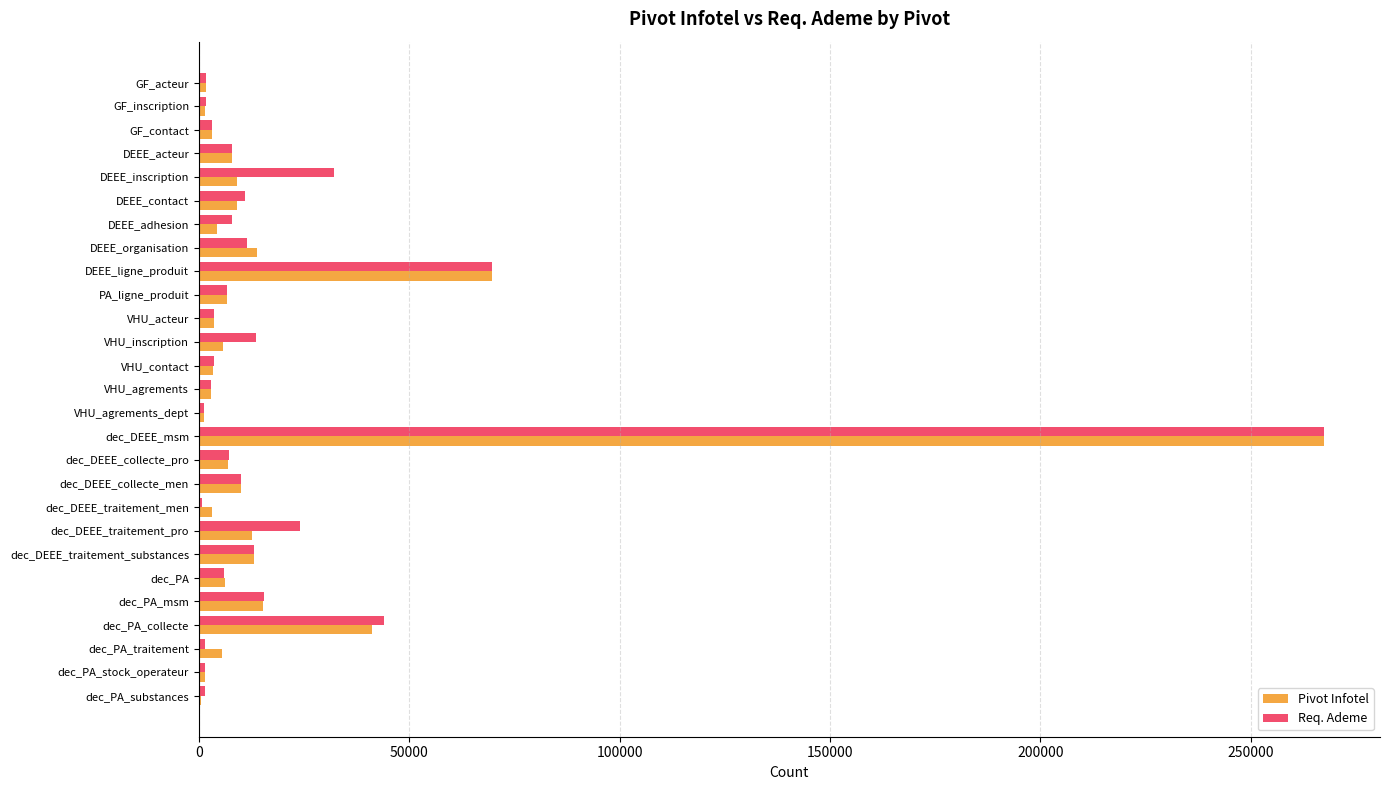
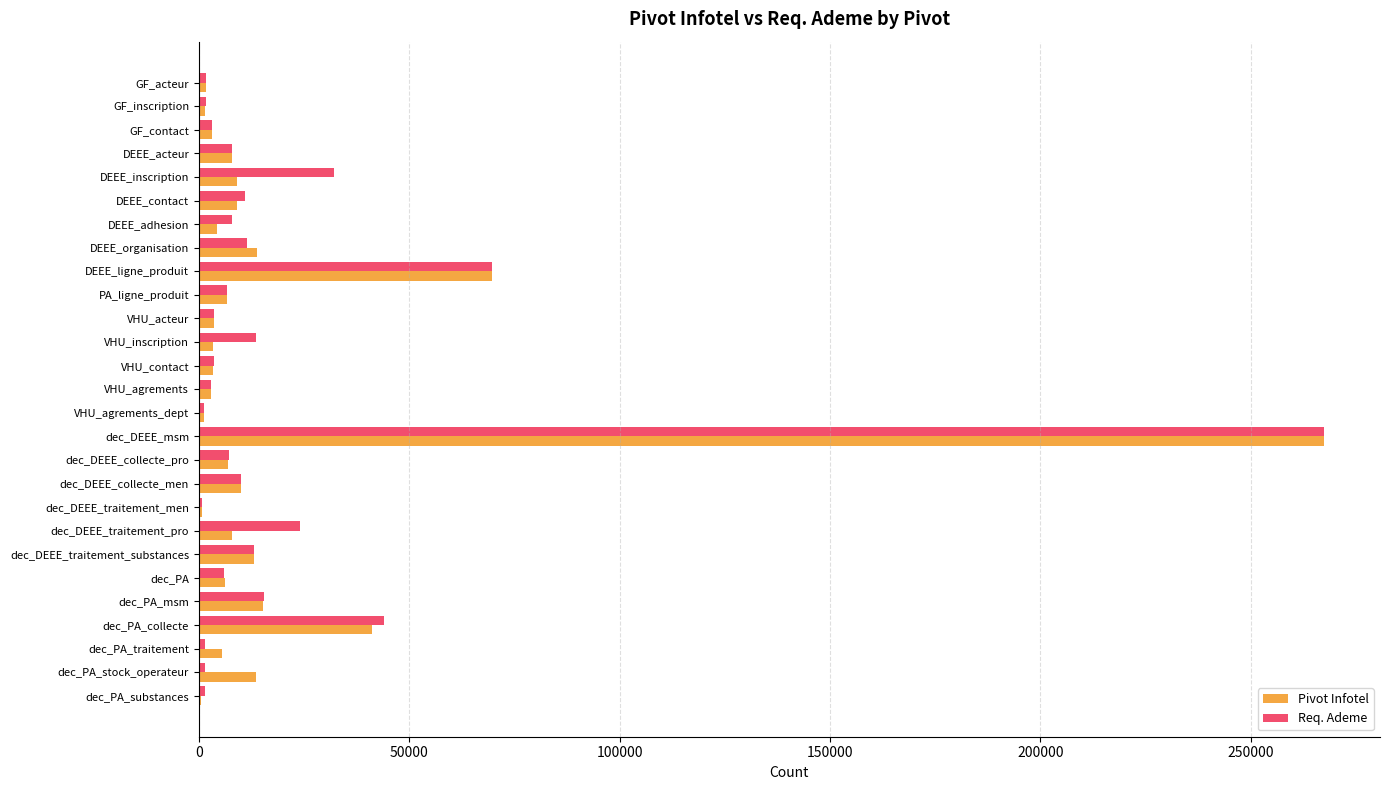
  {
    "Pivot Infotel": {
      "GF_acteur": 2000,
      "GF_inscription": 2000,
      "GF_contact": 3000,
      "DEEE_acteur": 8000,
      "DEEE_inscription": 9000,
      "DEEE_contact": 9000,
      "DEEE_adhesion": 4000,
      "DEEE_organisation": 14000,
      "DEEE_ligne_produit": 70000,
      "PA_ligne_produit": 7000,
      "VHU_acteur": 4000,
-     "VHU_inscription": 6000,
+     "VHU_inscription": 3000,
      "VHU_contact": 3000,
      "VHU_agrements": 3000,
      "VHU_agrements_dept": 1000,
      "dec_DEEE_msm": 267000,
      "dec_DEEE_collecte_pro": 7000,
      "dec_DEEE_collecte_men": 10000,
-     "dec_DEEE_traitement_men": 3000,
-     "dec_DEEE_traitement_pro": 13000,
+     "dec_DEEE_traitement_men": 1000,
+     "dec_DEEE_traitement_pro": 8000,
      "dec_DEEE_traitement_substances": 13000,
      "dec_PA": 6000,
      "dec_PA_msm": 15000,
      "dec_PA_collecte": 41000,
      "dec_PA_traitement": 6000,
-     "dec_PA_stock_operateur": 1000
+     "dec_PA_stock_operateur": 14000
    },
    "Req. Ademe": {
      "GF_acteur": 2000,
      "GF_inscription": 2000,
      "GF_contact": 3000,
      "DEEE_acteur": 8000,
      "DEEE_inscription": 32000,
      "DEEE_contact": 11000,
      "DEEE_adhesion": 8000,
      "DEEE_organisation": 11000,
      "DEEE_ligne_produit": 70000,
      "PA_ligne_produit": 7000,
      "VHU_acteur": 4000,
      "VHU_inscription": 14000,
      "VHU_contact": 4000,
      "VHU_agrements": 3000,
      "VHU_agrements_dept": 1000,
      "dec_DEEE_msm": 267000,
      "dec_DEEE_collecte_pro": 7000,
      "dec_DEEE_collecte_men": 10000,
      "dec_DEEE_traitement_men": 1000,
      "dec_DEEE_traitement_pro": 24000,
      "dec_DEEE_traitement_substances": 13000,
      "dec_PA": 6000,
      "dec_PA_msm": 15000,
      "dec_PA_collecte": 44000,
      "dec_PA_traitement": 1000,
      "dec_PA_stock_operateur": 1000,
      "dec_PA_substances": 1000
    }
  }
